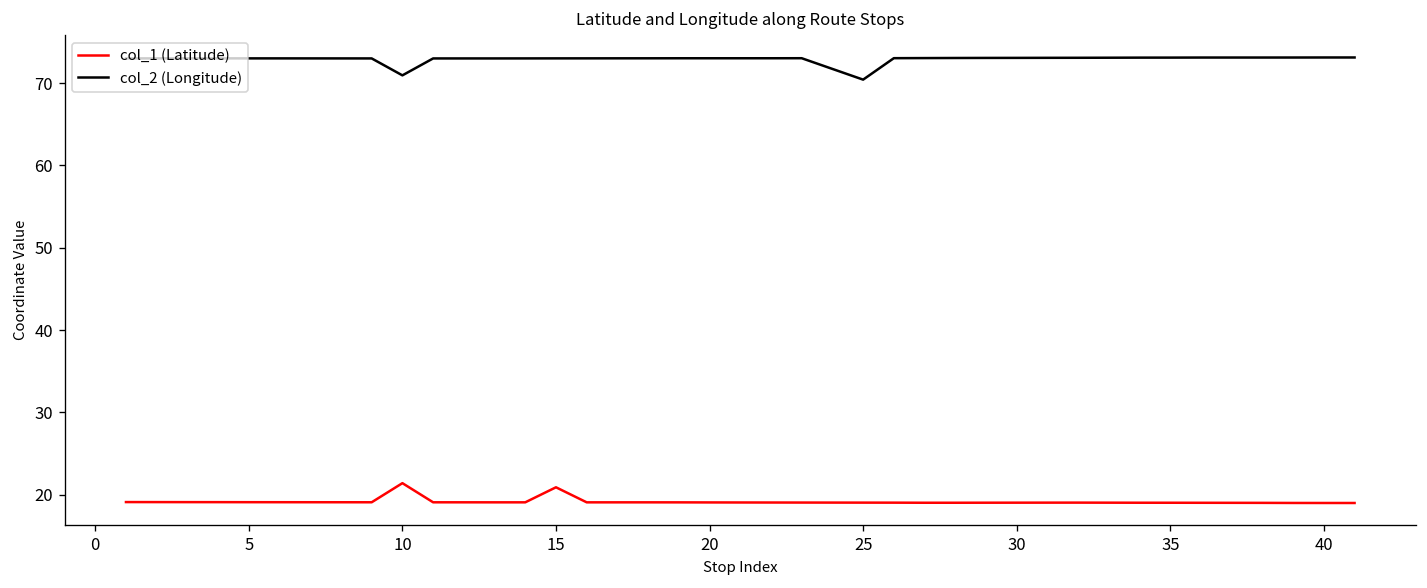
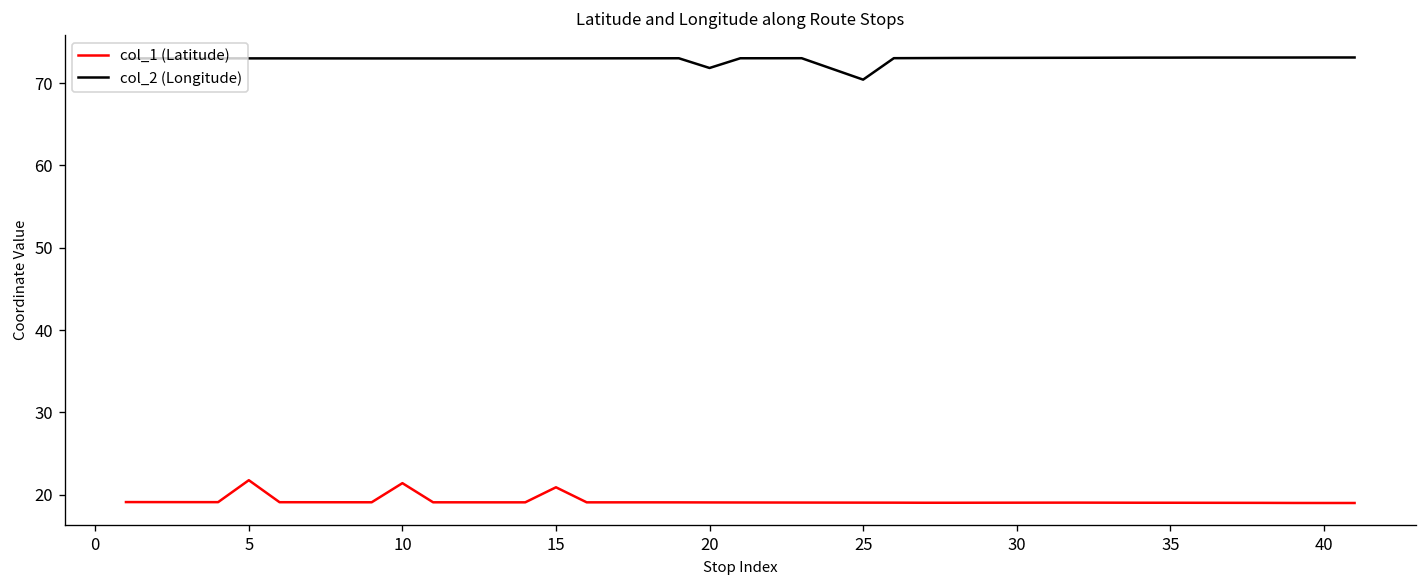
  {
    "col_1 (Latitude)": {
-     "5": 19,
+     "5": 22,
      "10": 21,
      "15": 21,
      "20": 19,
      "25": 19,
      "30": 19,
      "35": 19,
      "40": 19
    },
    "col_2 (Longitude)": {
      "5": 73,
-     "10": 71,
+     "10": 73,
      "15": 73,
-     "20": 73,
+     "20": 72,
      "25": 70,
      "30": 73,
      "35": 73,
      "40": 73
    }
  }
